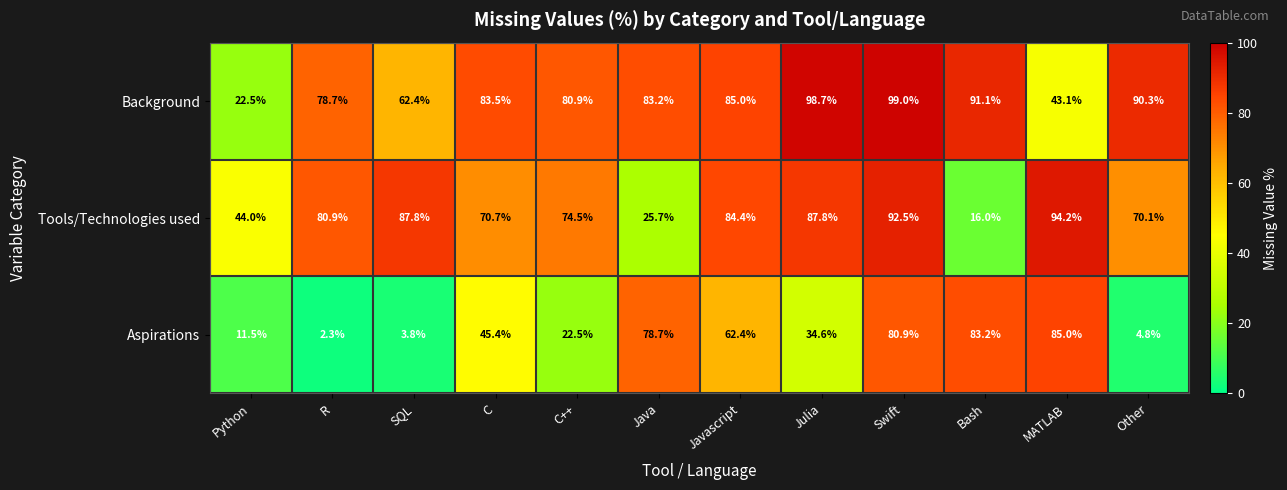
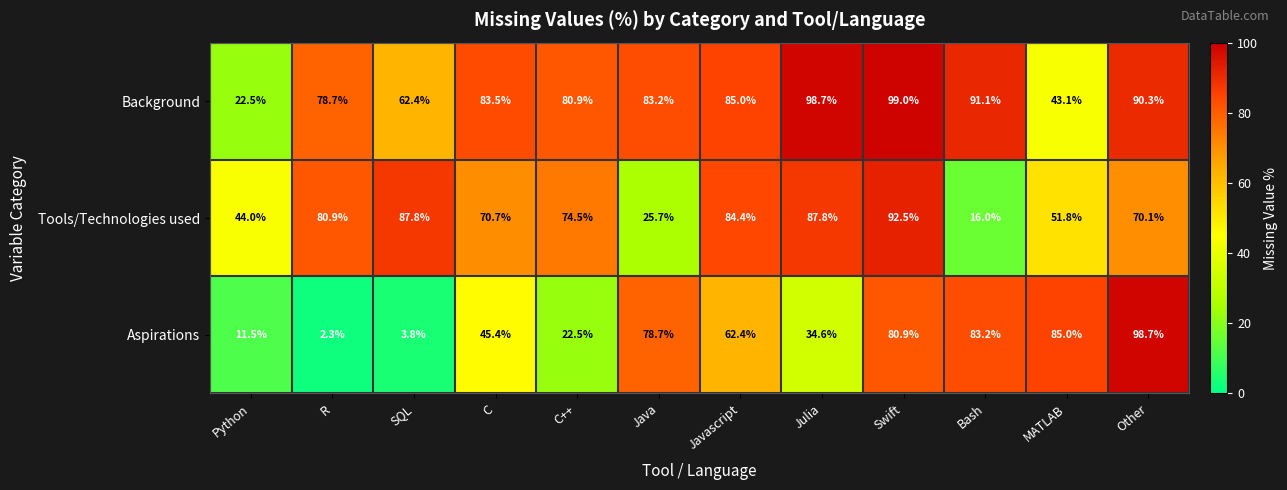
  {
    "Background": {
      "Python": "22.5%",
      "R": "78.7%",
      "SQL": "62.4%",
      "C": "83.5%",
      "C++": "80.9%",
      "Java": "83.2%",
      "Javascript": "85.0%",
      "Julia": "98.7%",
      "Swift": "99.0%",
      "Bash": "91.1%",
      "MATLAB": "43.1%",
      "Other": "90.3%"
    },
    "Tools/Technologies used": {
      "Python": "44.0%",
      "R": "80.9%",
      "SQL": "87.8%",
      "C": "70.7%",
      "C++": "74.5%",
      "Java": "25.7%",
      "Javascript": "84.4%",
      "Julia": "87.8%",
      "Swift": "92.5%",
      "Bash": "16.0%",
-     "MATLAB": "94.2%",
+     "MATLAB": "51.8%",
      "Other": "70.1%"
    },
    "Aspirations": {
      "Python": "11.5%",
      "R": "2.3%",
      "SQL": "3.8%",
      "C": "45.4%",
      "C++": "22.5%",
      "Java": "78.7%",
      "Javascript": "62.4%",
      "Julia": "34.6%",
      "Swift": "80.9%",
      "Bash": "83.2%",
      "MATLAB": "85.0%",
-     "Other": "4.8%"
+     "Other": "98.7%"
    }
  }
